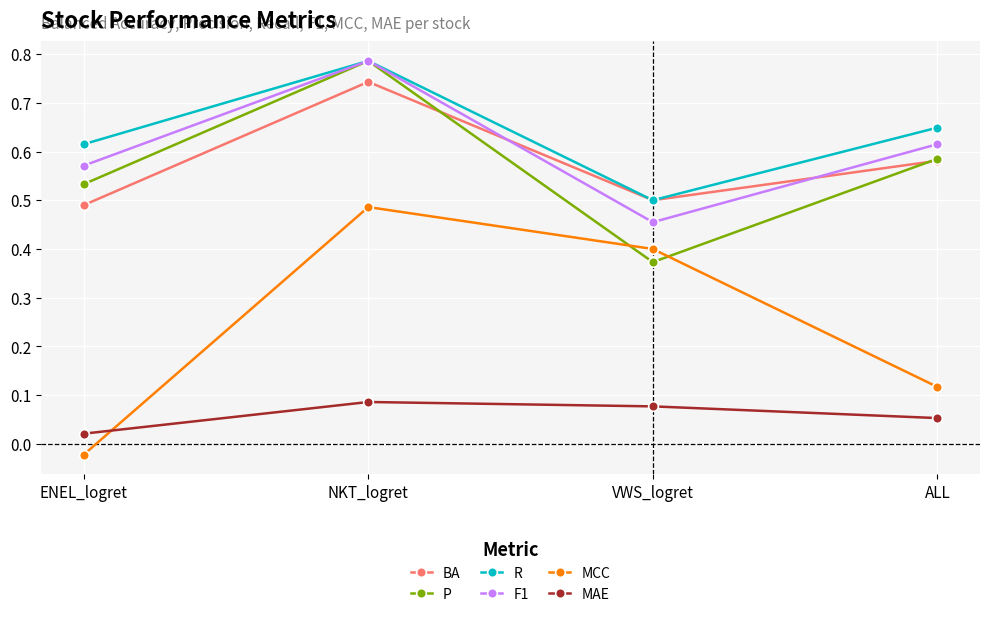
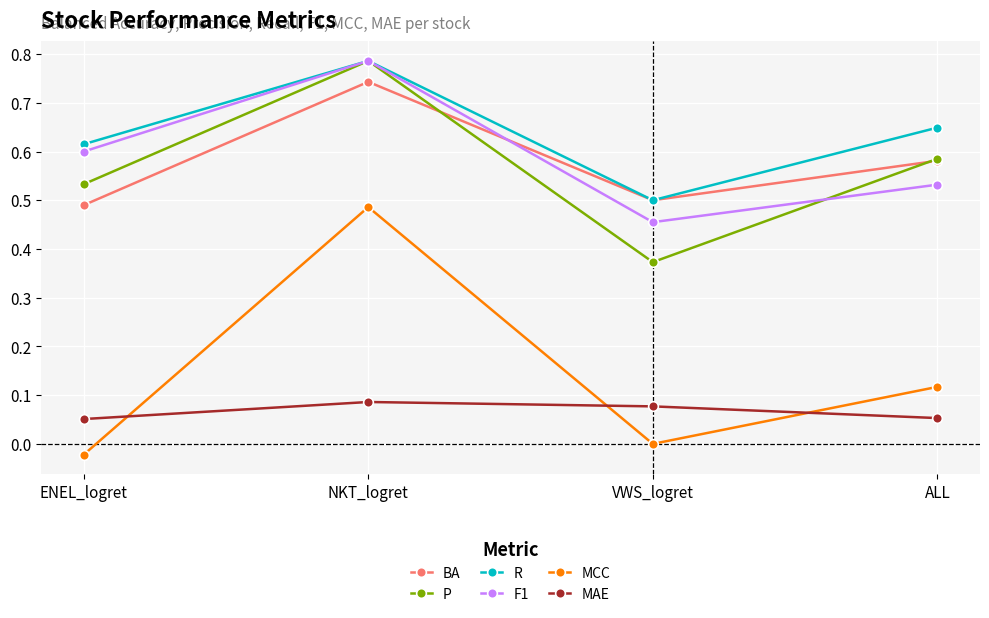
  {
    "BA": {
      "ENEL_logret": 0.49,
      "NKT_logret": 0.74
    },
    "P": {
      "ENEL_logret": 0.53,
      "VWS_logret": 0.37
    },
    "R": {
      "ENEL_logret": 0.62,
      "ALL": 0.65
    },
    "F1": {
-     "ENEL_logret": 0.57,
+     "ENEL_logret": 0.60,
      "VWS_logret": 0.46,
-     "ALL": 0.62
+     "ALL": 0.53
    },
    "MCC": {
      "ENEL_logret": -0.02,
      "NKT_logret": 0.49,
-     "VWS_logret": 0.4,
+     "VWS_logret": 0.0,
      "ALL": 0.12
    },
    "MAE": {
-     "ENEL_logret": 0.02,
+     "ENEL_logret": 0.05,
      "NKT_logret": 0.09,
      "VWS_logret": 0.08,
      "ALL": 0.05
    }
  }
